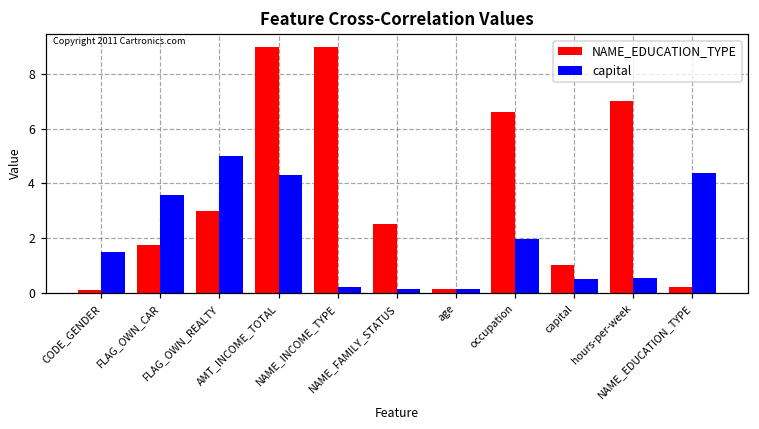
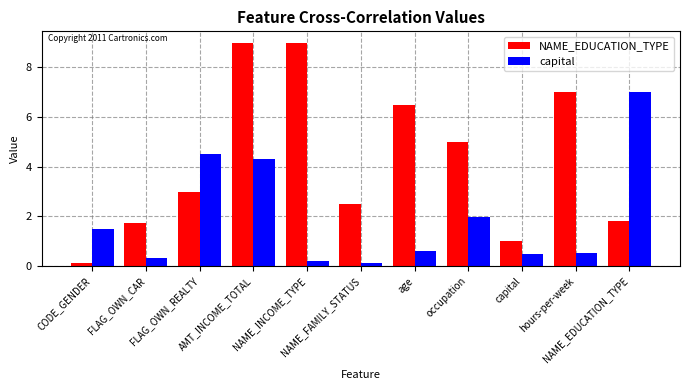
  {
    "NAME_EDUCATION_TYPE": {
      "CODE_GENDER": 0.1,
      "FLAG_OWN_CAR": 1.7,
      "FLAG_OWN_REALTY": 3.0,
      "AMT_INCOME_TOTAL": 9.0,
      "NAME_INCOME_TYPE": 9.0,
      "NAME_FAMILY_STATUS": 2.5,
-     "age": 0.1,
-     "occupation": 6.6,
+     "age": 6.5,
+     "occupation": 5.0,
      "capital": 1.0,
      "hours-per-week": 7.0,
-     "NAME_EDUCATION_TYPE": 0.2
+     "NAME_EDUCATION_TYPE": 1.8
    },
    "capital": {
      "CODE_GENDER": 1.5,
-     "FLAG_OWN_CAR": 3.6,
-     "FLAG_OWN_REALTY": 5.0,
+     "FLAG_OWN_CAR": 0.3,
+     "FLAG_OWN_REALTY": 4.5,
      "AMT_INCOME_TOTAL": 4.3,
      "NAME_INCOME_TYPE": 0.2,
      "NAME_FAMILY_STATUS": 0.1,
-     "age": 0.1,
+     "age": 0.6,
      "occupation": 2.0,
      "capital": 0.5,
      "hours-per-week": 0.5,
-     "NAME_EDUCATION_TYPE": 4.4
+     "NAME_EDUCATION_TYPE": 7.0
    }
  }
